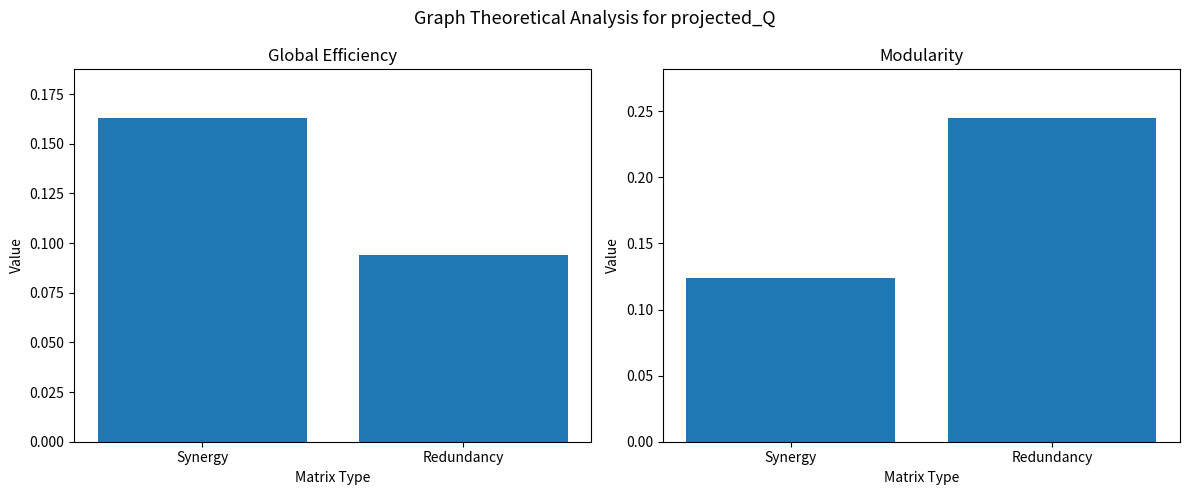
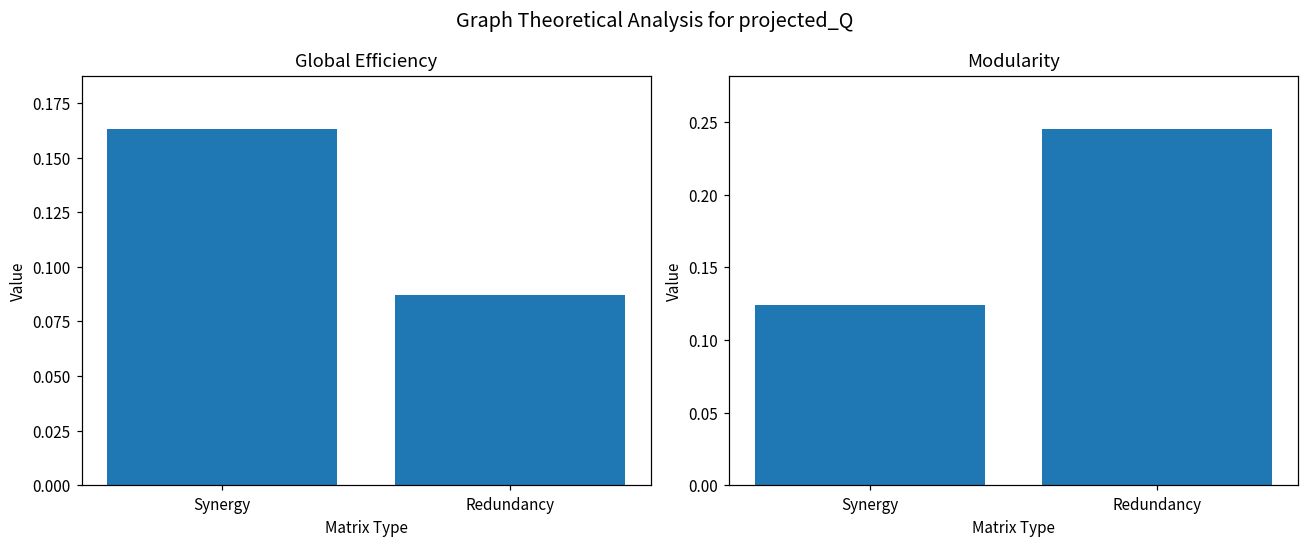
  {
    "Global Efficiency": {
      "Synergy": 0.163,
-     "Redundancy": 0.094
+     "Redundancy": 0.087
    },
    "Modularity": {
      "Synergy": 0.124,
      "Redundancy": 0.245
    }
  }
